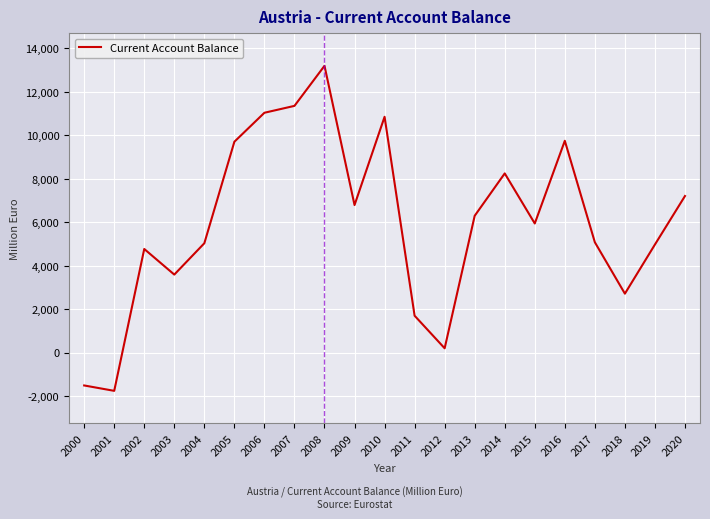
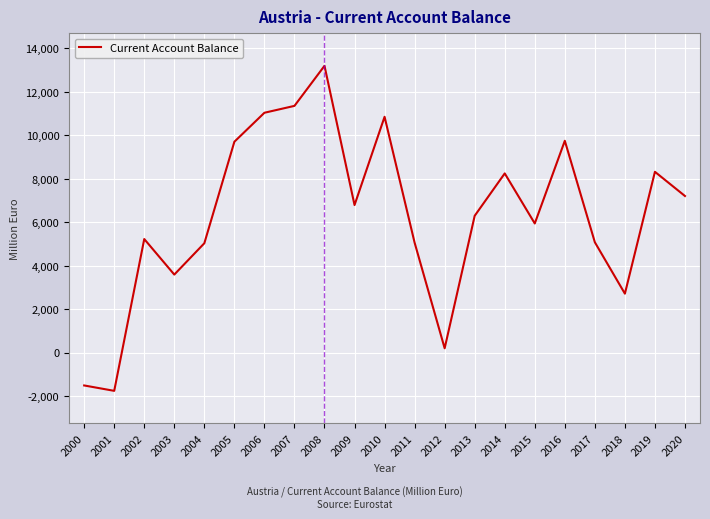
  {
    "2000": "-1,500",
    "2001": "-1,800",
-   "2002": "4,800",
+   "2002": "5,200",
    "2003": "3,600",
    "2004": "5,000",
    "2005": "9,700",
    "2006": "11,000",
    "2007": "11,300",
    "2008": "13,200",
    "2009": "6,800",
    "2010": "10,800",
-   "2011": "1,700",
+   "2011": "5,100",
    "2012": "200",
    "2013": "6,300",
    "2014": "8,200",
    "2015": "5,900",
    "2016": "9,700",
    "2017": "5,100",
    "2018": "2,700",
-   "2019": "5,000",
+   "2019": "8,300",
    "2020": "7,200"
  }
